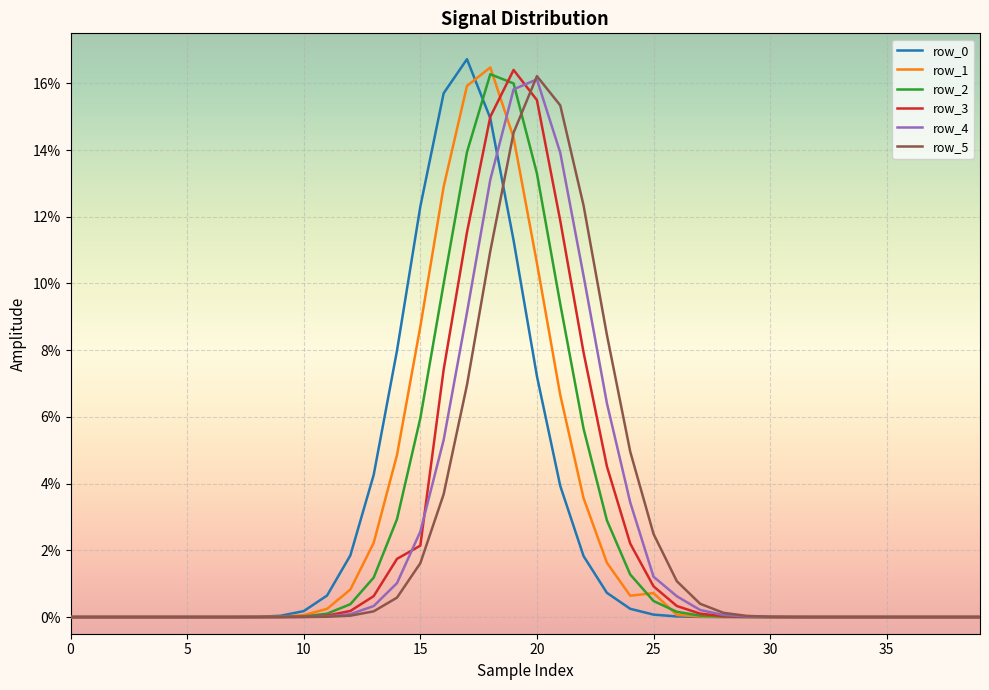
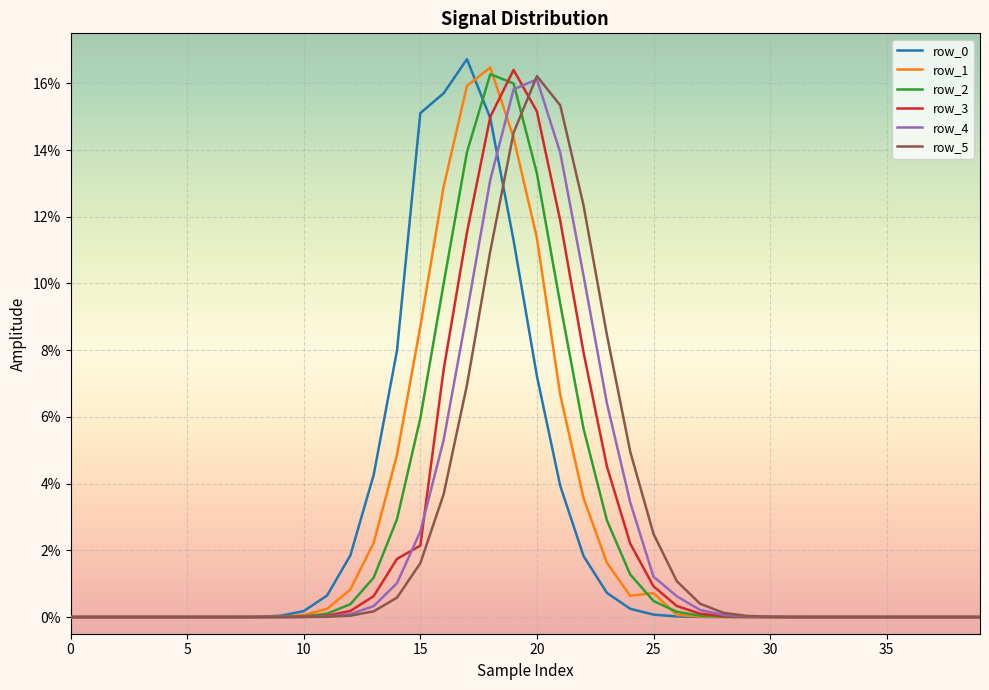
  {
    "row_0": {
      "10": "0.2%",
-     "15": "12.3%",
+     "15": "15.1%",
      "20": "7.2%",
      "25": "0.1%"
    },
    "row_1": {
      "15": "8.7%",
-     "20": "10.6%",
+     "20": "11.4%",
      "25": "0.7%"
    },
    "row_2": {
      "15": "6.0%",
      "20": "13.3%",
      "25": "0.5%"
    },
    "row_3": {
      "15": "2.1%",
-     "20": "15.5%",
+     "20": "15.2%",
      "25": "0.9%"
    },
    "row_4": {
      "15": "2.6%",
      "20": "16.1%",
      "25": "1.2%"
    },
    "row_5": {
      "15": "1.6%",
      "20": "16.2%",
      "25": "2.5%"
    }
  }
